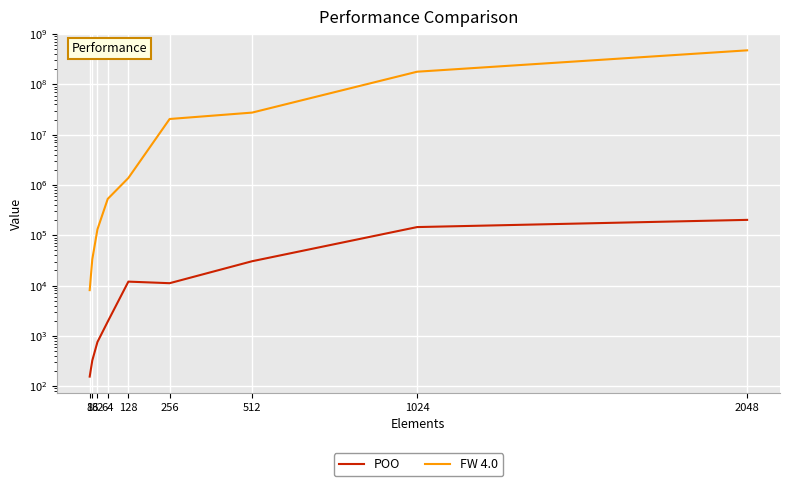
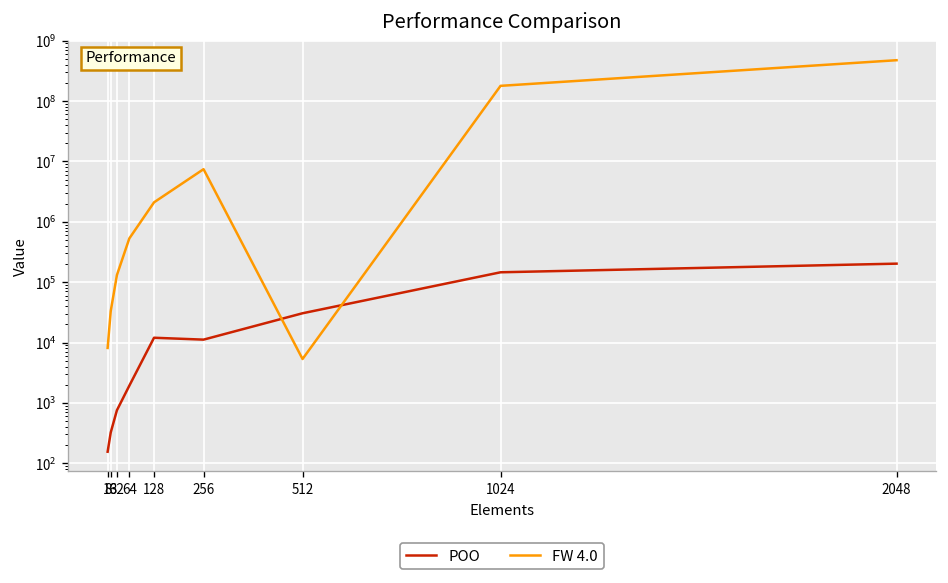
  {
    "POO": {
      "128": 12000,
      "256": 11000,
      "512": 30000,
      "1024": 150000,
      "2048": 200000
    },
    "FW 4.0": {
-     "128": 1400000,
-     "256": 21000000,
-     "512": 30000000,
+     "128": 2100000,
+     "256": 7000000,
+     "512": 5000,
      "1024": 180000000,
      "2048": 500000000
    }
  }
